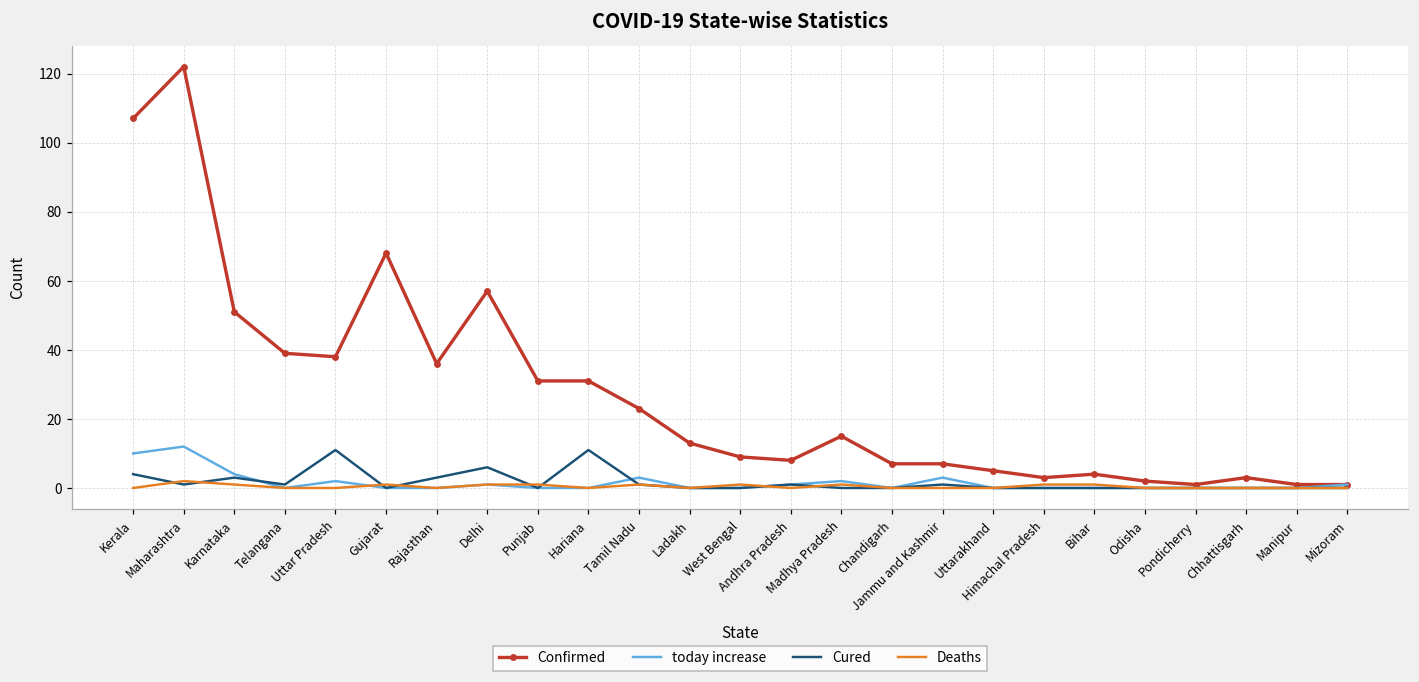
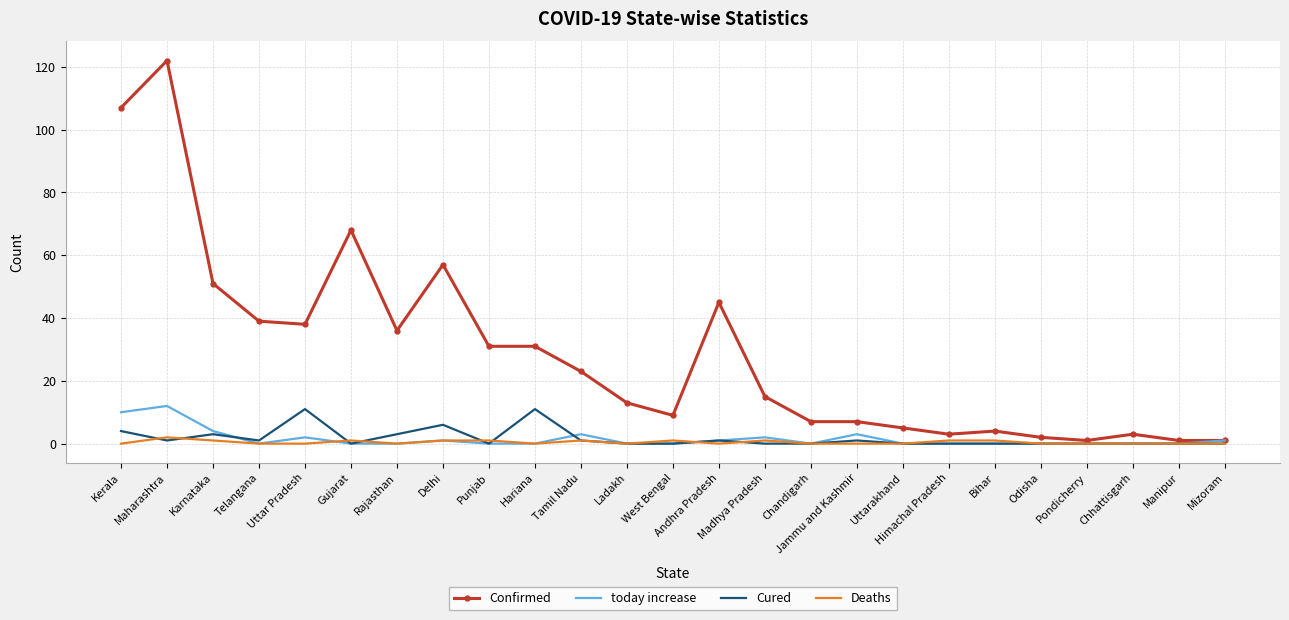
  {
    "Confirmed": {
      "Kerala": 107,
      "Maharashtra": 122,
      "Karnataka": 51,
      "Telangana": 39,
      "Uttar Pradesh": 38,
      "Gujarat": 68,
      "Rajasthan": 36,
      "Delhi": 57,
      "Punjab": 31,
      "Hariana": 31,
      "Tamil Nadu": 23,
      "Ladakh": 13,
      "West Bengal": 9,
-     "Andhra Pradesh": 8,
+     "Andhra Pradesh": 45,
      "Madhya Pradesh": 15,
      "Chandigarh": 7,
      "Jammu and Kashmir": 7,
      "Uttarakhand": 5,
      "Himachal Pradesh": 3,
      "Bihar": 4,
      "Odisha": 2,
      "Pondicherry": 1,
      "Chhattisgarh": 3,
      "Manipur": 1
    },
    "today increase": {
      "Kerala": 10,
      "Maharashtra": 12,
      "Karnataka": 4,
      "Uttar Pradesh": 2,
      "Tamil Nadu": 3,
      "Madhya Pradesh": 2,
      "Jammu and Kashmir": 3
    },
    "Cured": {
      "Kerala": 4,
      "Maharashtra": 1,
      "Karnataka": 3,
      "Telangana": 1,
      "Uttar Pradesh": 11,
      "Rajasthan": 3,
      "Delhi": 6,
      "Hariana": 11,
      "Madhya Pradesh": 0,
      "Jammu and Kashmir": 1
    },
    "Deaths": {
      "Kerala": 0,
      "Maharashtra": 2,
      "Karnataka": 1,
      "Uttar Pradesh": 0,
      "Gujarat": 1,
      "Punjab": 1,
      "West Bengal": 1,
      "Andhra Pradesh": 0,
      "Madhya Pradesh": 1,
      "Jammu and Kashmir": 0,
      "Himachal Pradesh": 1,
      "Bihar": 1
    }
  }
